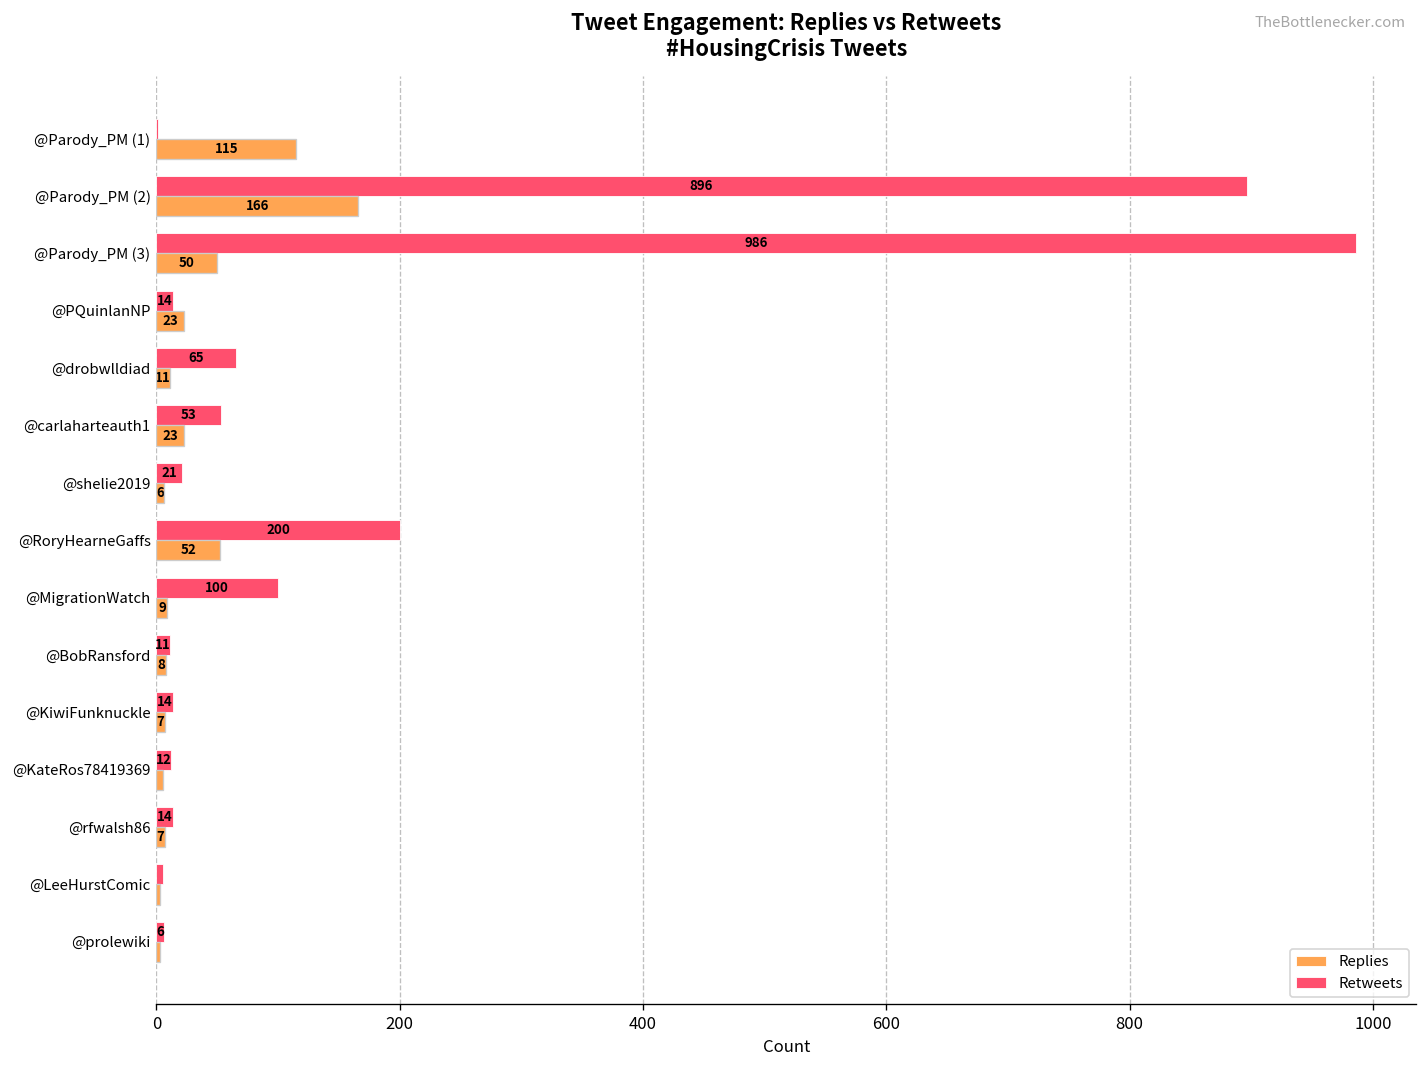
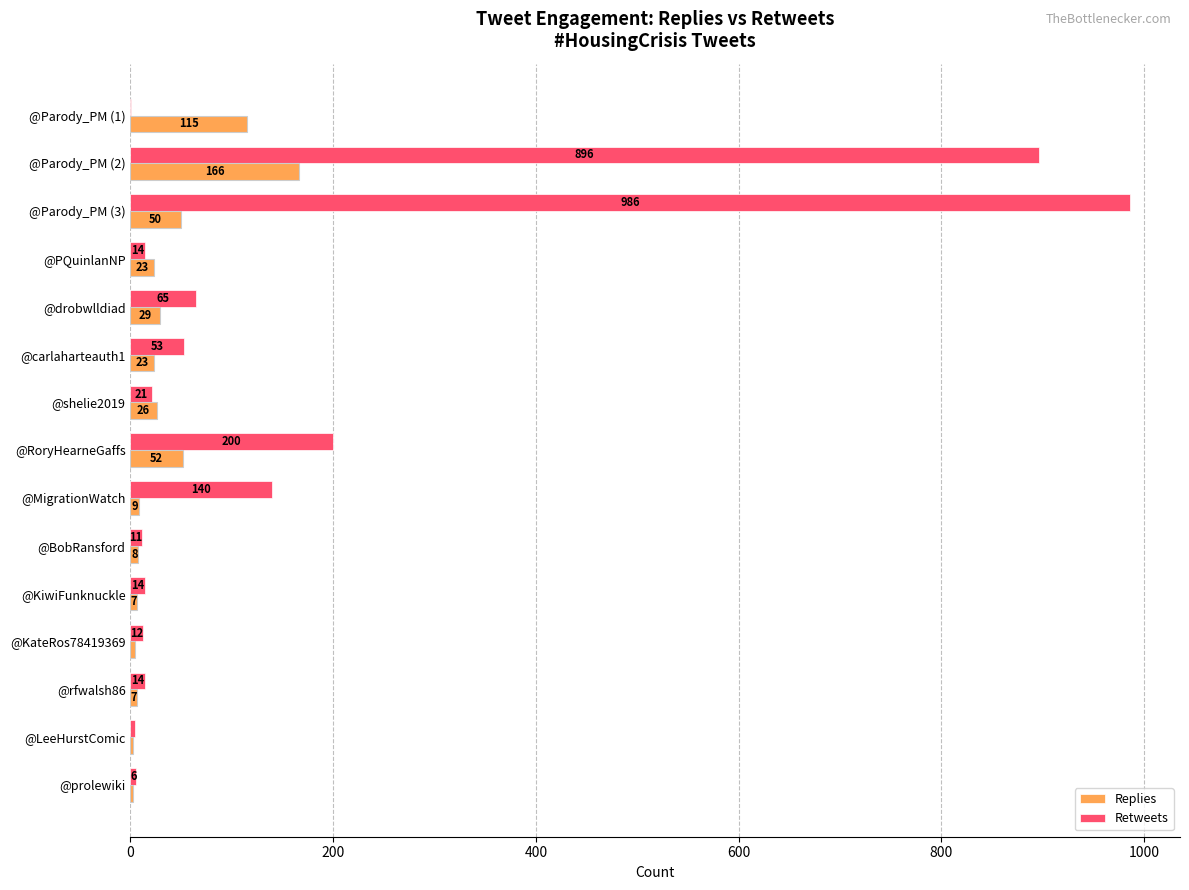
  {
    "Replies": {
      "@Parody_PM (1)": 115,
      "@Parody_PM (2)": 166,
      "@Parody_PM (3)": 50,
      "@PQuinlanNP": 23,
-     "@drobwlldiad": 11,
+     "@drobwlldiad": 29,
      "@carlaharteauth1": 23,
-     "@shelie2019": 6,
+     "@shelie2019": 26,
      "@RoryHearneGaffs": 52,
      "@MigrationWatch": 9,
      "@BobRansford": 8,
      "@KiwiFunknuckle": 7,
      "@rfwalsh86": 7
    },
    "Retweets": {
      "@Parody_PM (2)": 896,
      "@Parody_PM (3)": 986,
      "@PQuinlanNP": 14,
      "@drobwlldiad": 65,
      "@carlaharteauth1": 53,
      "@shelie2019": 21,
      "@RoryHearneGaffs": 200,
-     "@MigrationWatch": 100,
+     "@MigrationWatch": 140,
      "@BobRansford": 11,
      "@KiwiFunknuckle": 14,
      "@KateRos78419369": 12,
      "@rfwalsh86": 14,
      "@prolewiki": 6
    }
  }
